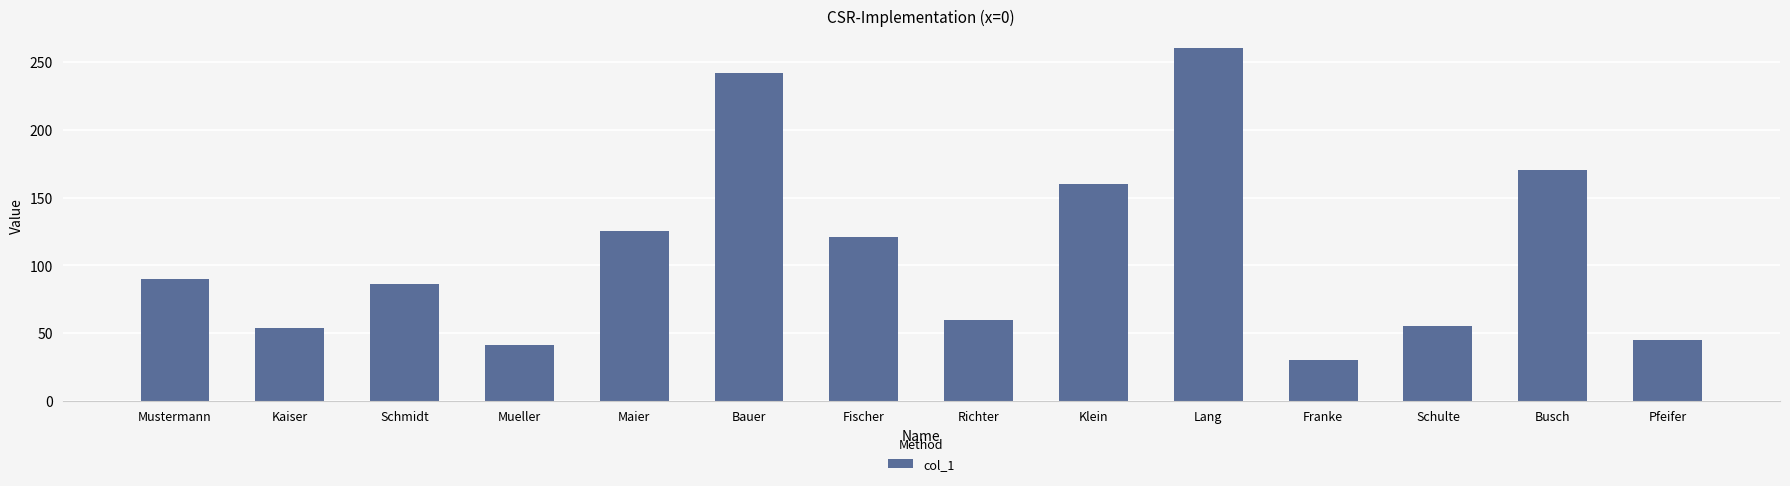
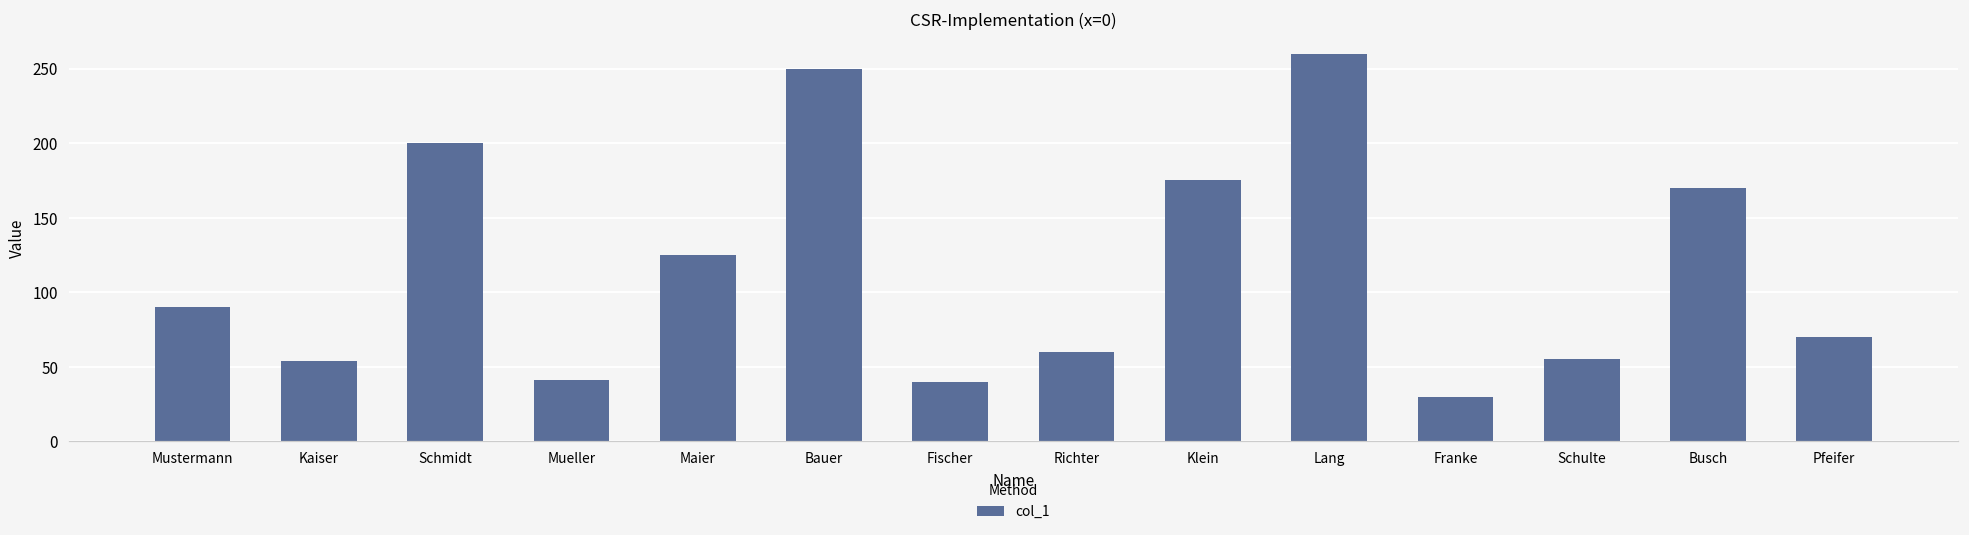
  {
    "Mustermann": 90,
    "Kaiser": 54,
-   "Schmidt": 86,
+   "Schmidt": 200,
    "Mueller": 41,
    "Maier": 125,
-   "Bauer": 242,
-   "Fischer": 121,
+   "Bauer": 250,
+   "Fischer": 40,
    "Richter": 60,
-   "Klein": 160,
+   "Klein": 175,
    "Lang": 260,
    "Franke": 30,
    "Schulte": 55,
    "Busch": 170,
-   "Pfeifer": 45
+   "Pfeifer": 70
  }
